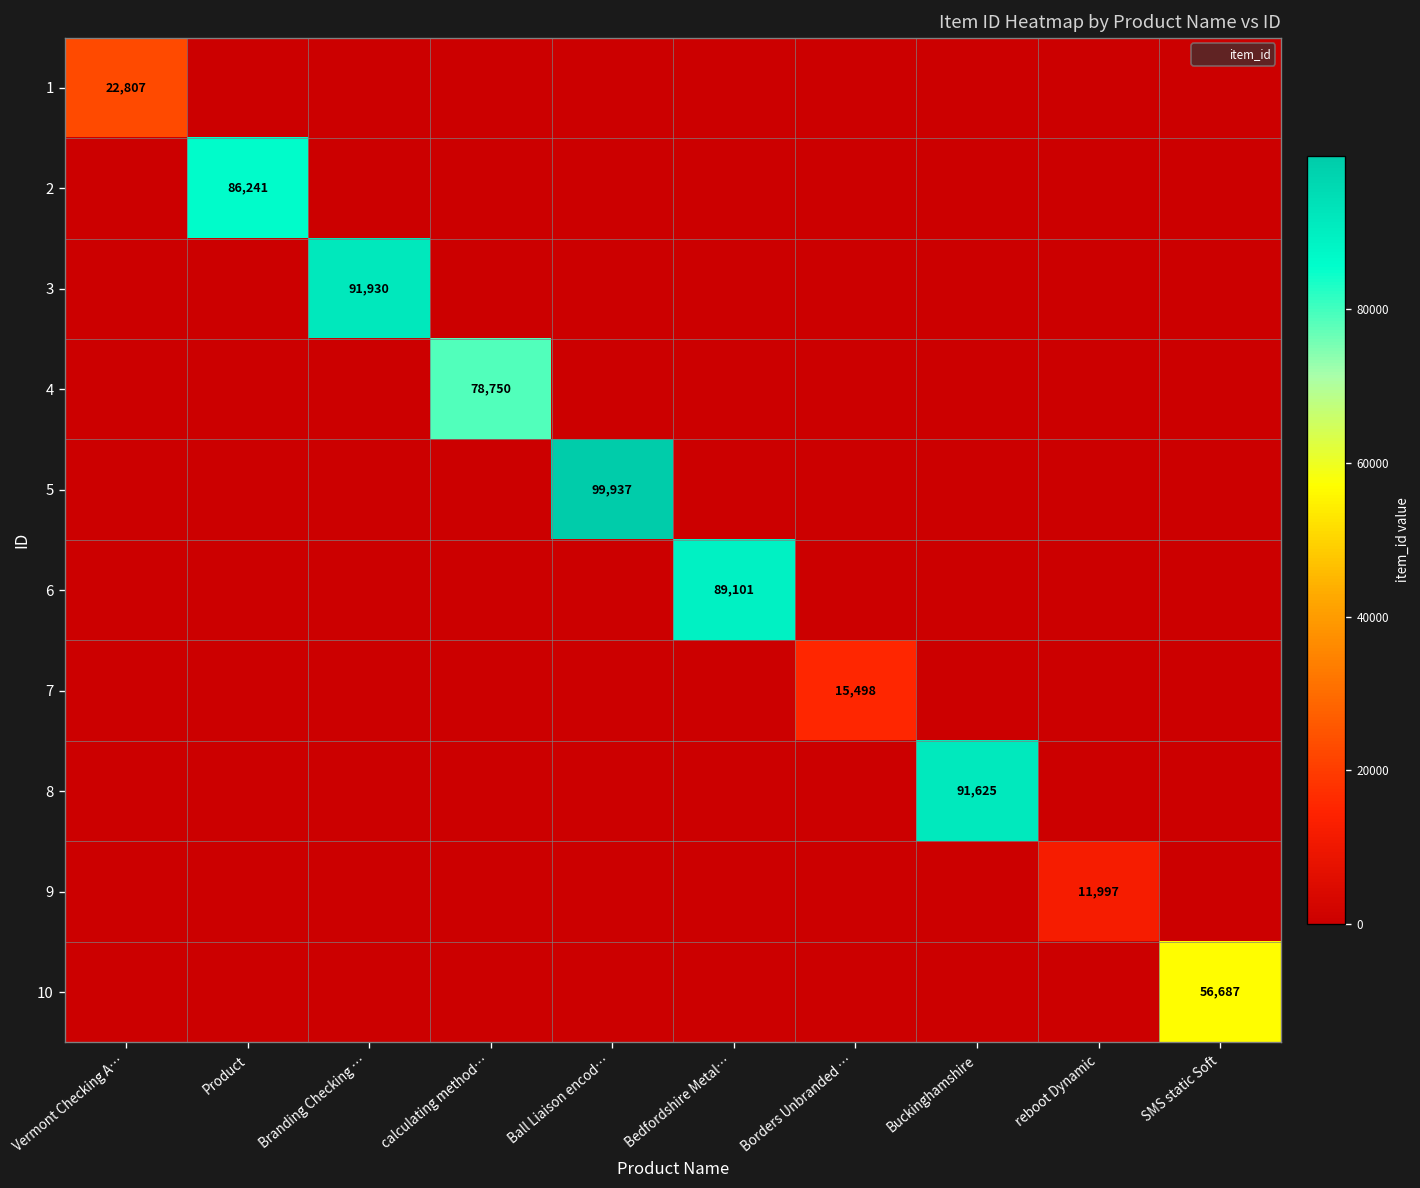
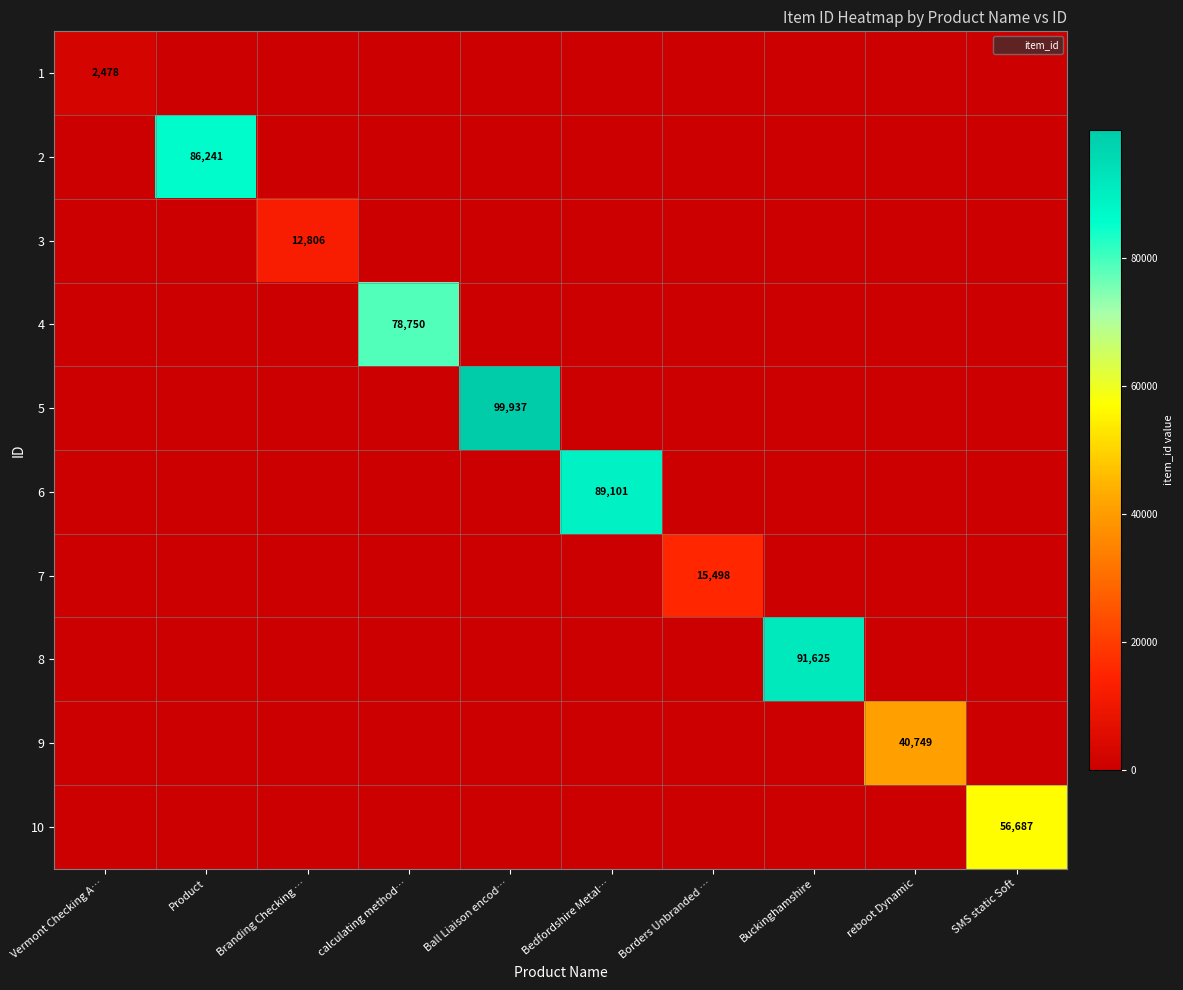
  {
    "1": {
-     "Vermont Checking A…": "22,807"
+     "Vermont Checking A…": "2,478"
    },
    "2": {
      "Product": "86,241"
    },
    "3": {
-     "Branding Checking …": "91,930"
+     "Branding Checking …": "12,806"
    },
    "4": {
      "calculating method…": "78,750"
    },
    "5": {
      "Ball Liaison encod…": "99,937"
    },
    "6": {
      "Bedfordshire Metal…": "89,101"
    },
    "7": {
      "Borders Unbranded …": "15,498"
    },
    "8": {
      "Buckinghamshire": "91,625"
    },
    "9": {
-     "reboot Dynamic": "11,997"
+     "reboot Dynamic": "40,749"
    },
    "10": {
      "SMS static Soft": "56,687"
    }
  }
